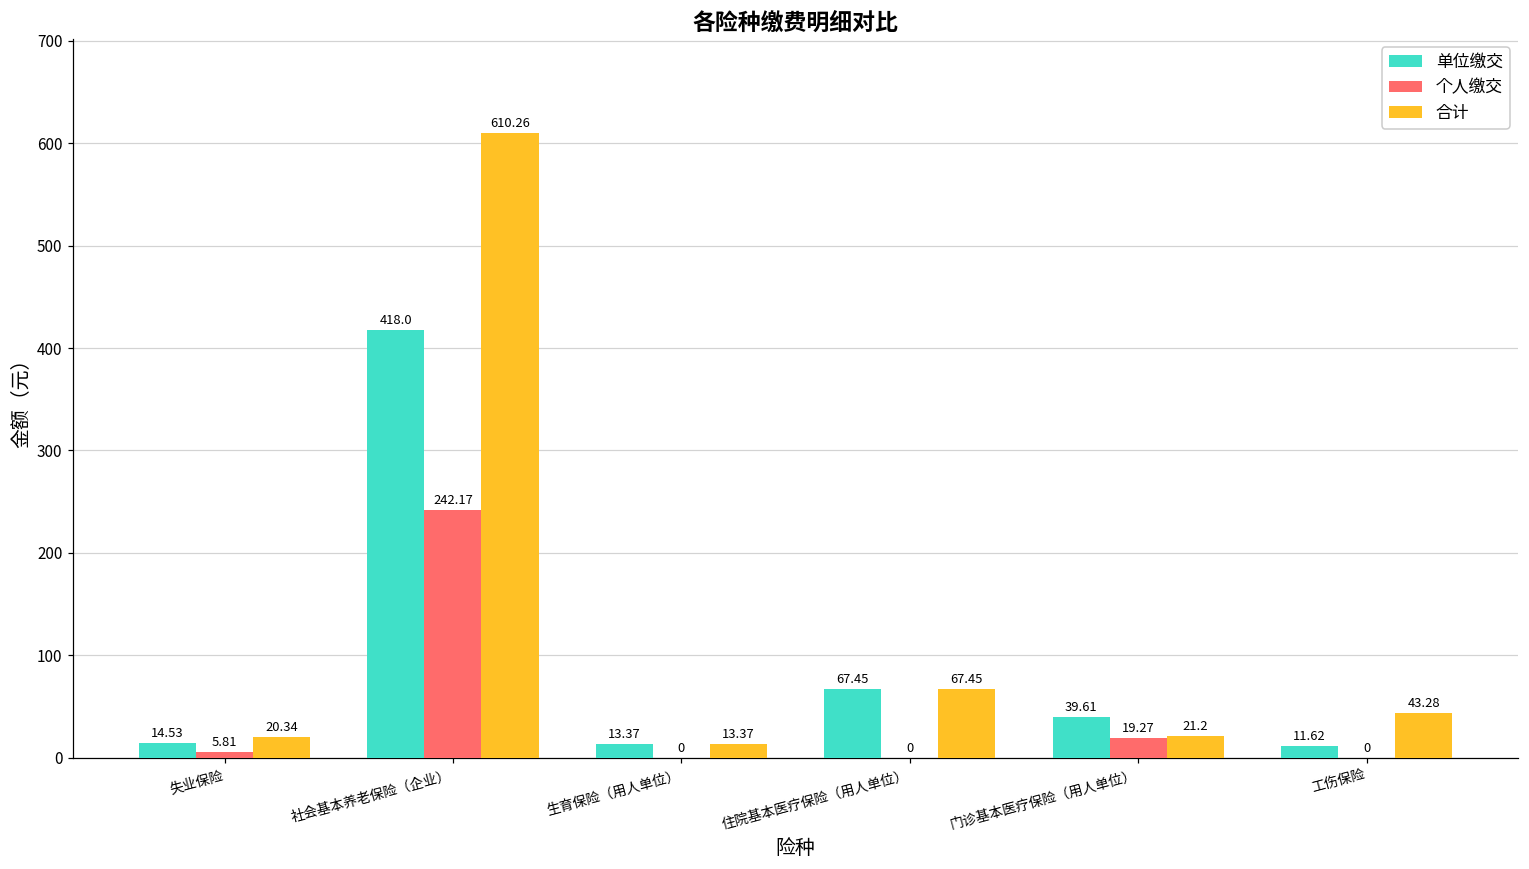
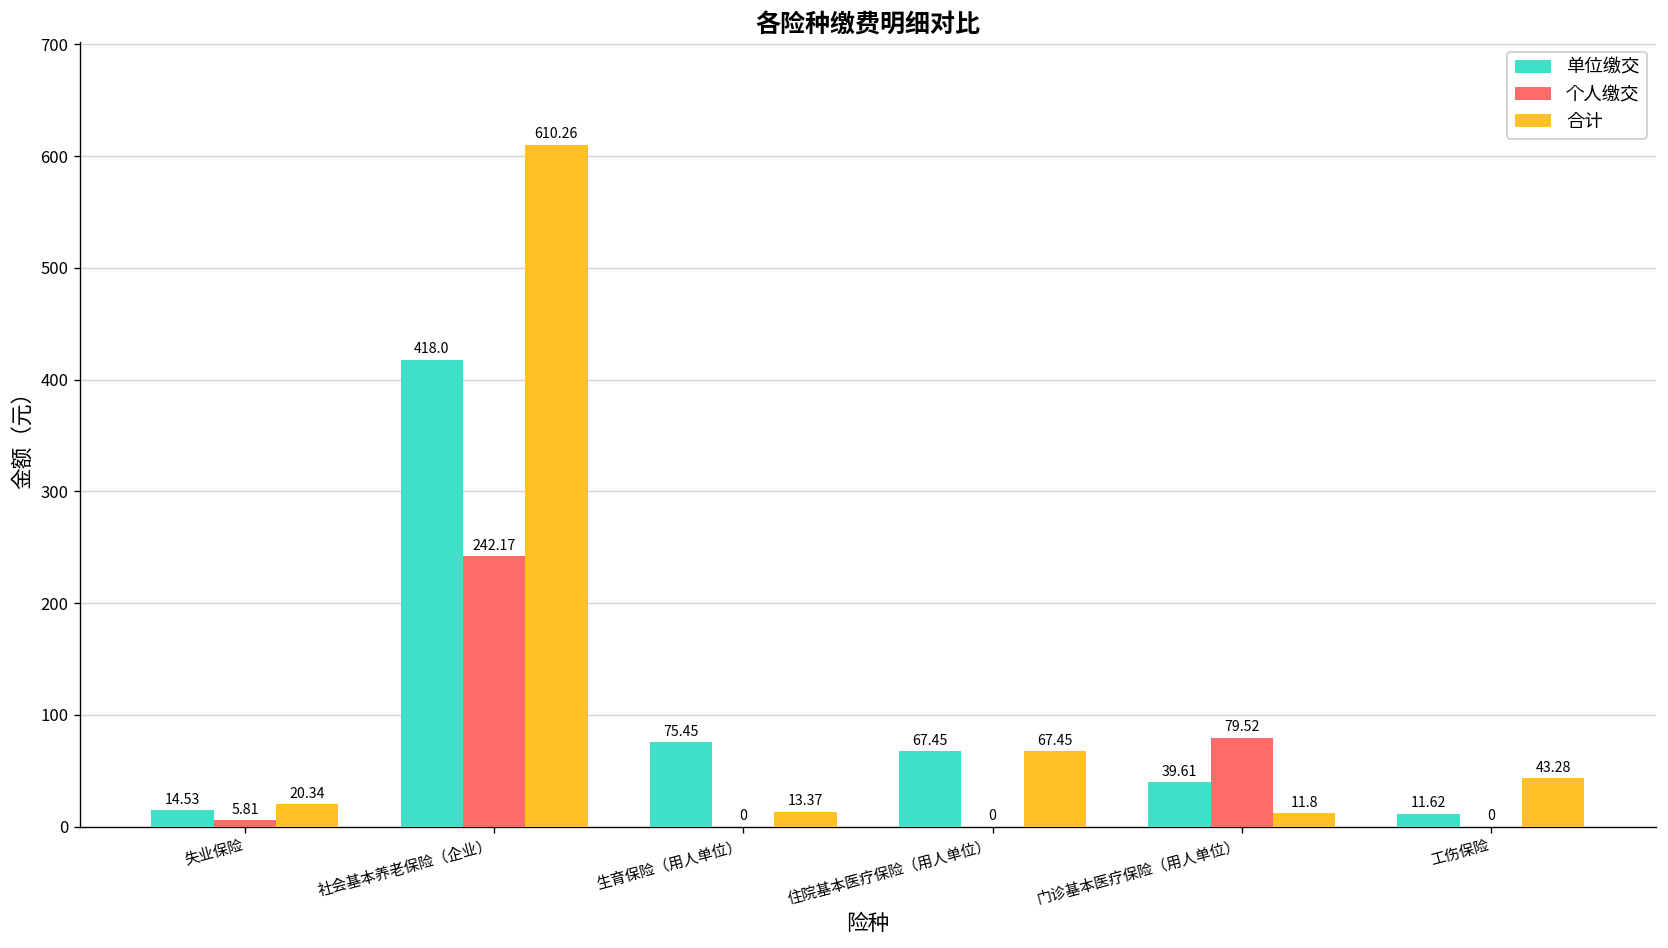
  {
    "单位缴交": {
      "失业保险": 14.53,
      "社会基本养老保险（企业）": 418.0,
-     "生育保险（用人单位）": 13.37,
+     "生育保险（用人单位）": 75.45,
      "住院基本医疗保险（用人单位）": 67.45,
      "门诊基本医疗保险（用人单位）": 39.61,
      "工伤保险": 11.62
    },
    "个人缴交": {
      "失业保险": 5.81,
      "社会基本养老保险（企业）": 242.17,
      "生育保险（用人单位）": 0,
      "住院基本医疗保险（用人单位）": 0,
-     "门诊基本医疗保险（用人单位）": 19.27,
+     "门诊基本医疗保险（用人单位）": 79.52,
      "工伤保险": 0
    },
    "合计": {
      "失业保险": 20.34,
      "社会基本养老保险（企业）": 610.26,
      "生育保险（用人单位）": 13.37,
      "住院基本医疗保险（用人单位）": 67.45,
-     "门诊基本医疗保险（用人单位）": 21.2,
+     "门诊基本医疗保险（用人单位）": 11.8,
      "工伤保险": 43.28
    }
  }
